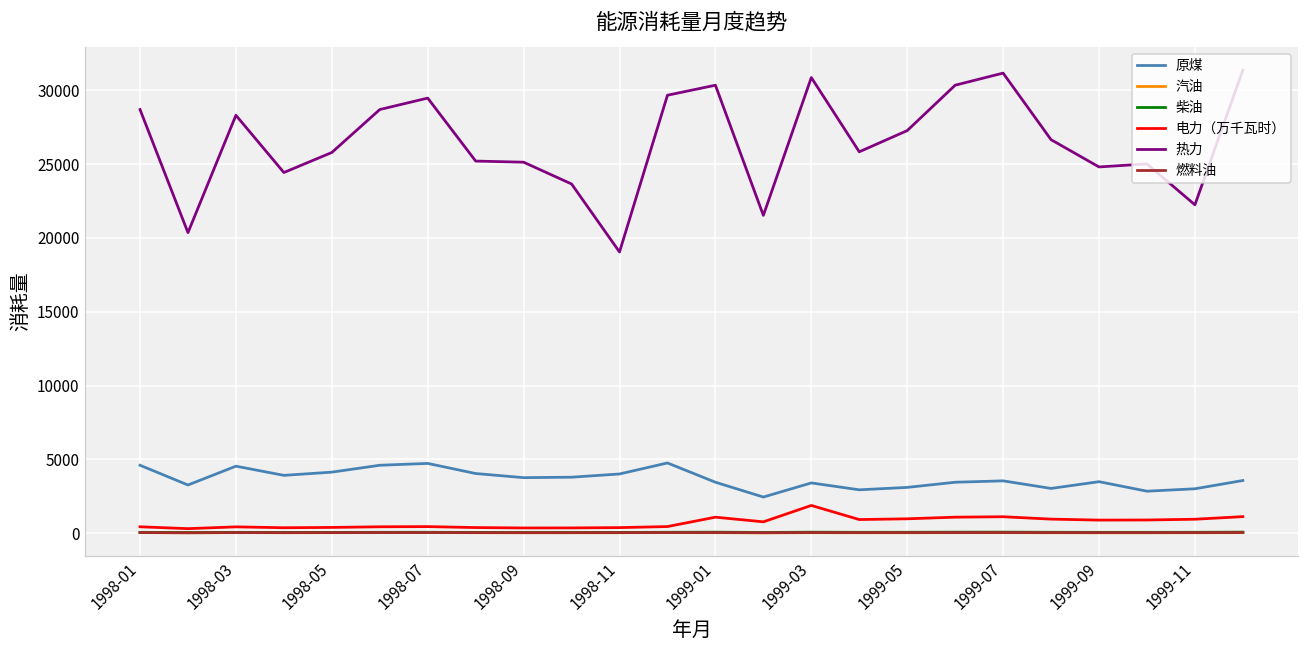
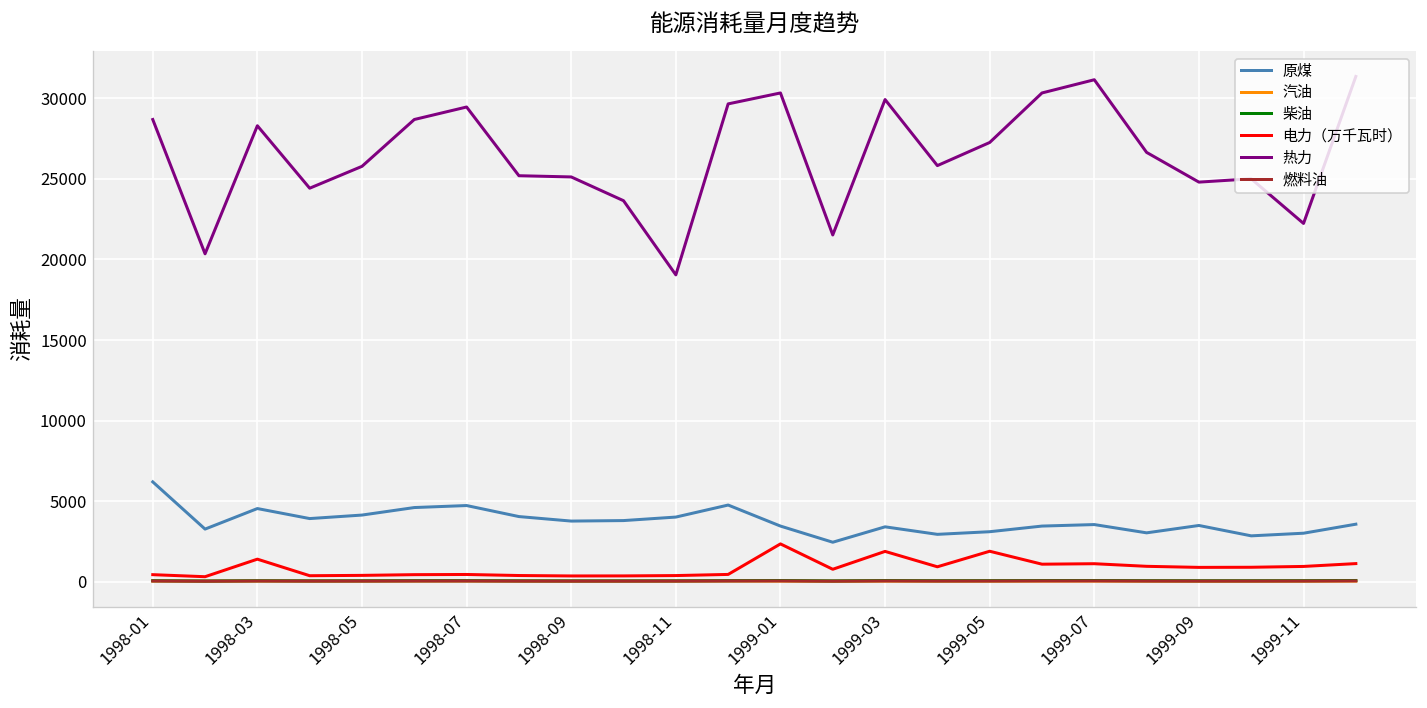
  {
    "原煤": {
-     "1998-01": 4600,
+     "1998-01": 6200,
      "1998-03": 4500,
      "1998-05": 4100,
      "1998-07": 4700,
      "1998-09": 3800,
      "1998-11": 4000,
      "1999-01": 3500,
      "1999-03": 3400,
      "1999-05": 3100,
      "1999-07": 3500,
      "1999-09": 3500,
      "1999-11": 3000
    },
    "电力（万千瓦时）": {
      "1998-01": 400,
-     "1998-03": 400,
+     "1998-03": 1400,
      "1998-05": 400,
      "1998-07": 400,
      "1998-09": 400,
      "1998-11": 400,
-     "1999-01": 1100,
+     "1999-01": 2300,
      "1999-03": 1900,
-     "1999-05": 1000,
+     "1999-05": 1900,
      "1999-07": 1100,
      "1999-09": 900,
      "1999-11": 900
    },
    "热力": {
      "1998-01": 28700,
      "1998-03": 28300,
      "1998-05": 25800,
      "1998-07": 29500,
      "1998-09": 25100,
      "1998-11": 19000,
      "1999-01": 30300,
-     "1999-03": 30900,
+     "1999-03": 29900,
      "1999-05": 27300,
      "1999-07": 31200,
      "1999-09": 24800,
      "1999-11": 22200
    }
  }
